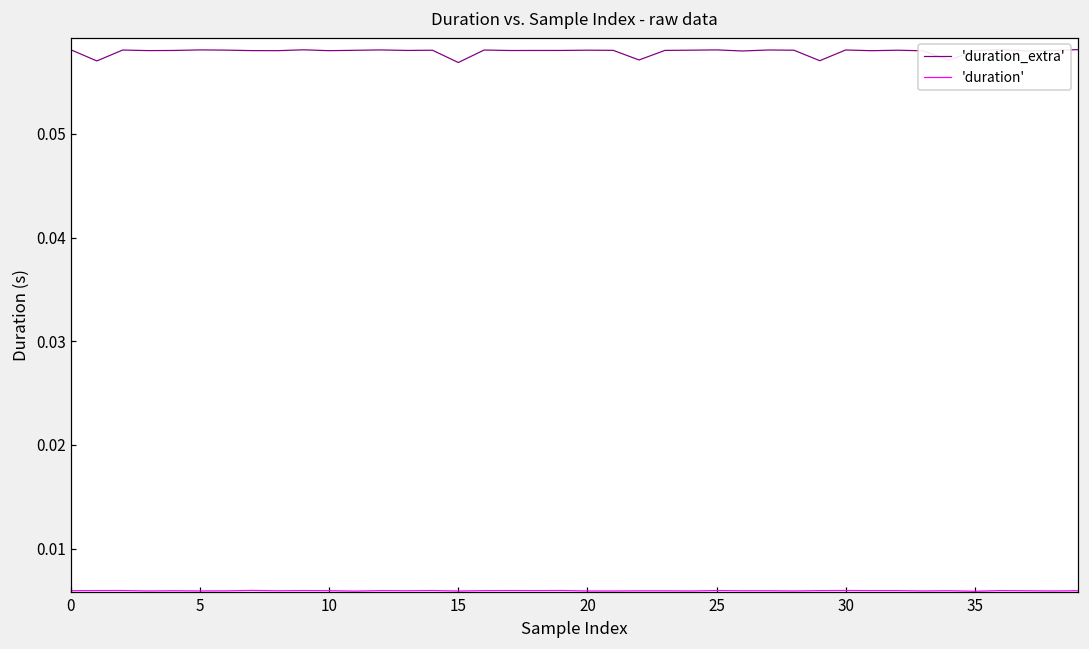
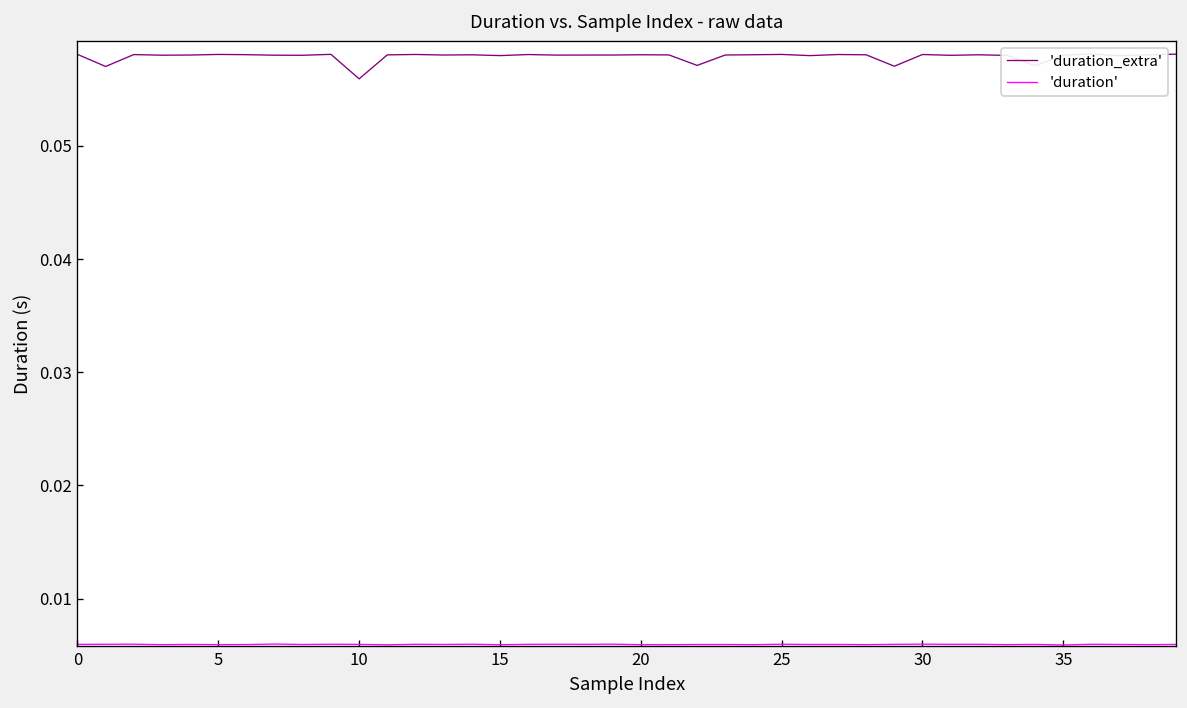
  {
    "'duration_extra'": {
      "0": 0.058,
      "5": 0.058,
-     "10": 0.058,
-     "15": 0.057,
+     "10": 0.056,
+     "15": 0.058,
      "20": 0.058,
      "25": 0.058,
      "30": 0.058
    },
    "'duration'": {
      "0": 0.006,
      "5": 0.006,
      "10": 0.006,
      "15": 0.006,
      "20": 0.006,
      "25": 0.006,
      "30": 0.006,
      "35": 0.006
    }
  }
